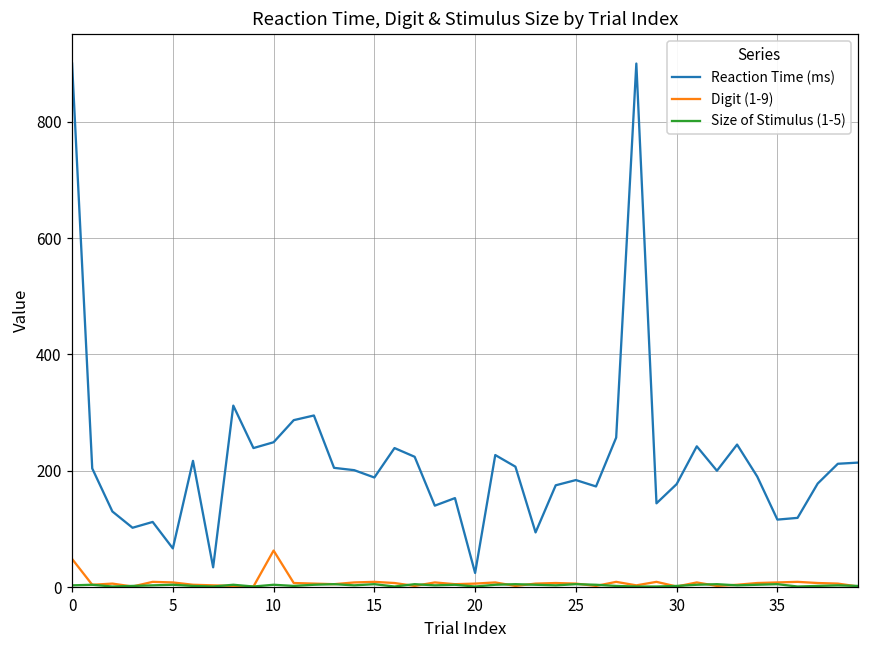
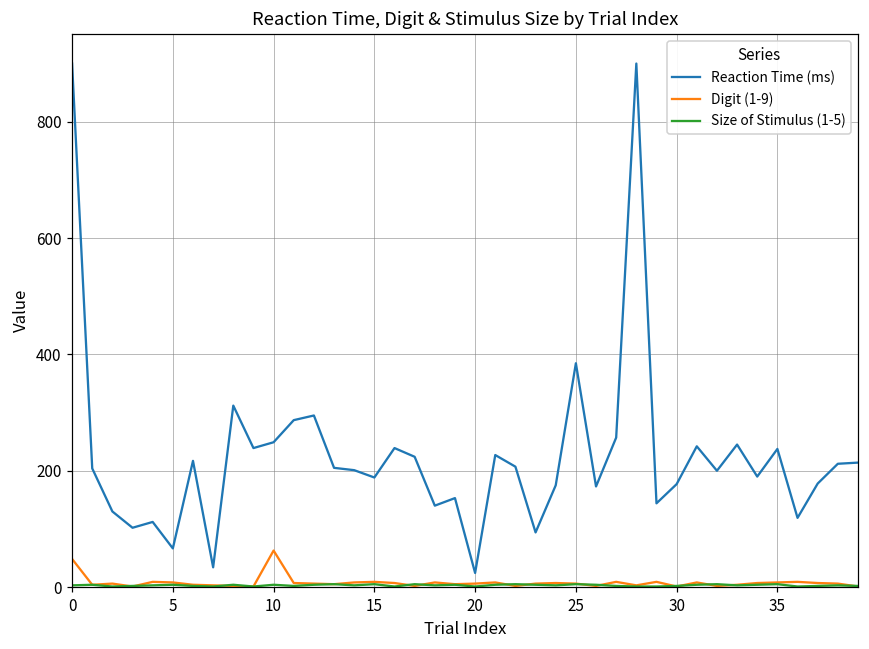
  {
    "Reaction Time (ms)": {
      "0": 900,
      "5": 70,
      "10": 250,
      "15": 190,
      "20": 20,
-     "25": 180,
+     "25": 380,
      "30": 180,
-     "35": 120
+     "35": 240
    },
    "Digit (1-9)": {
      "0": 50,
      "10": 60,
      "20": 10
    },
    "Size of Stimulus (1-5)": {
      "0": 0,
      "10": 0,
      "20": 0
    }
  }
